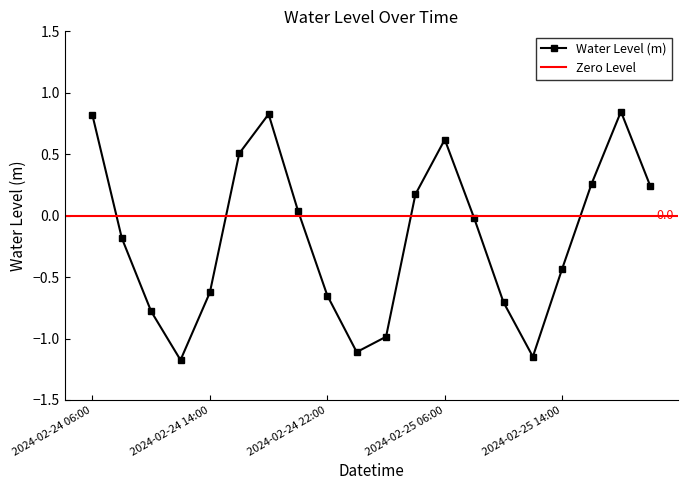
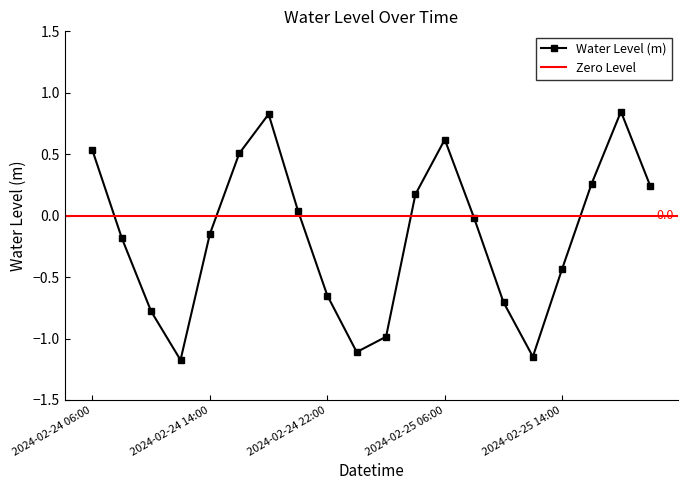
  {
-   "2024-02-24 06:00": 0.82,
-   "2024-02-24 14:00": -0.62,
+   "2024-02-24 06:00": 0.53,
+   "2024-02-24 14:00": -0.15,
    "2024-02-24 22:00": -0.65,
    "2024-02-25 06:00": 0.62,
    "2024-02-25 14:00": -0.43
  }
